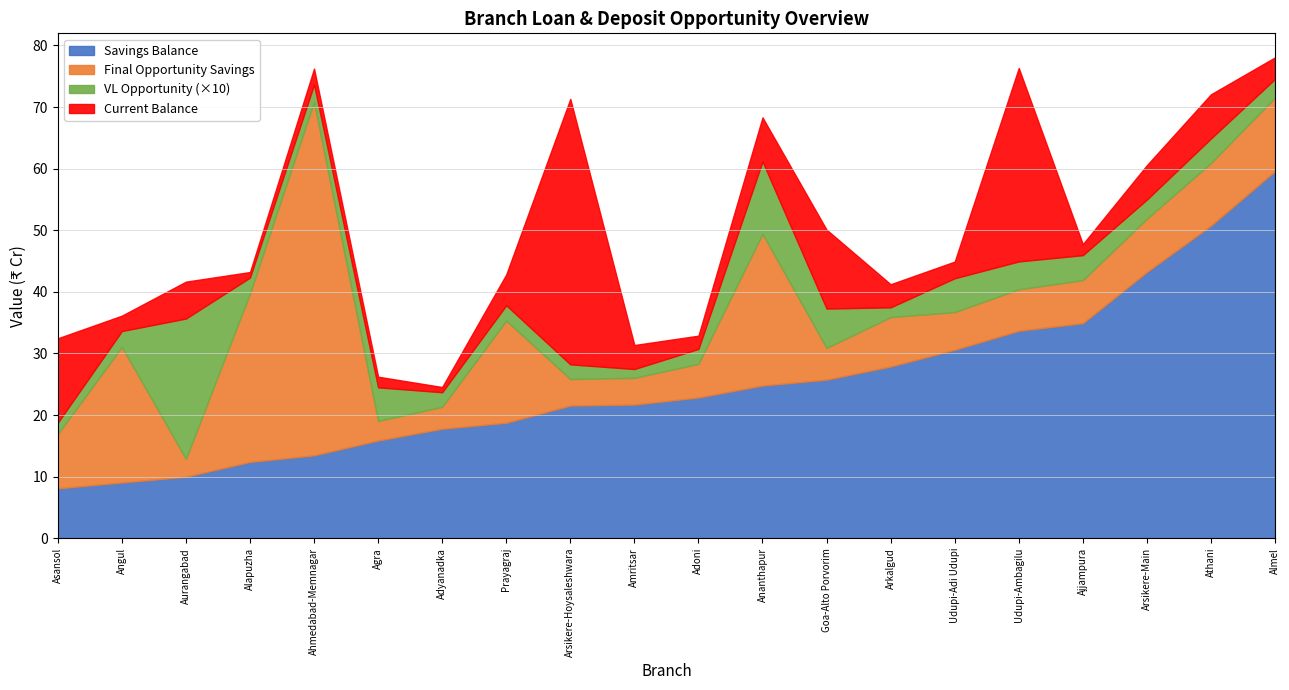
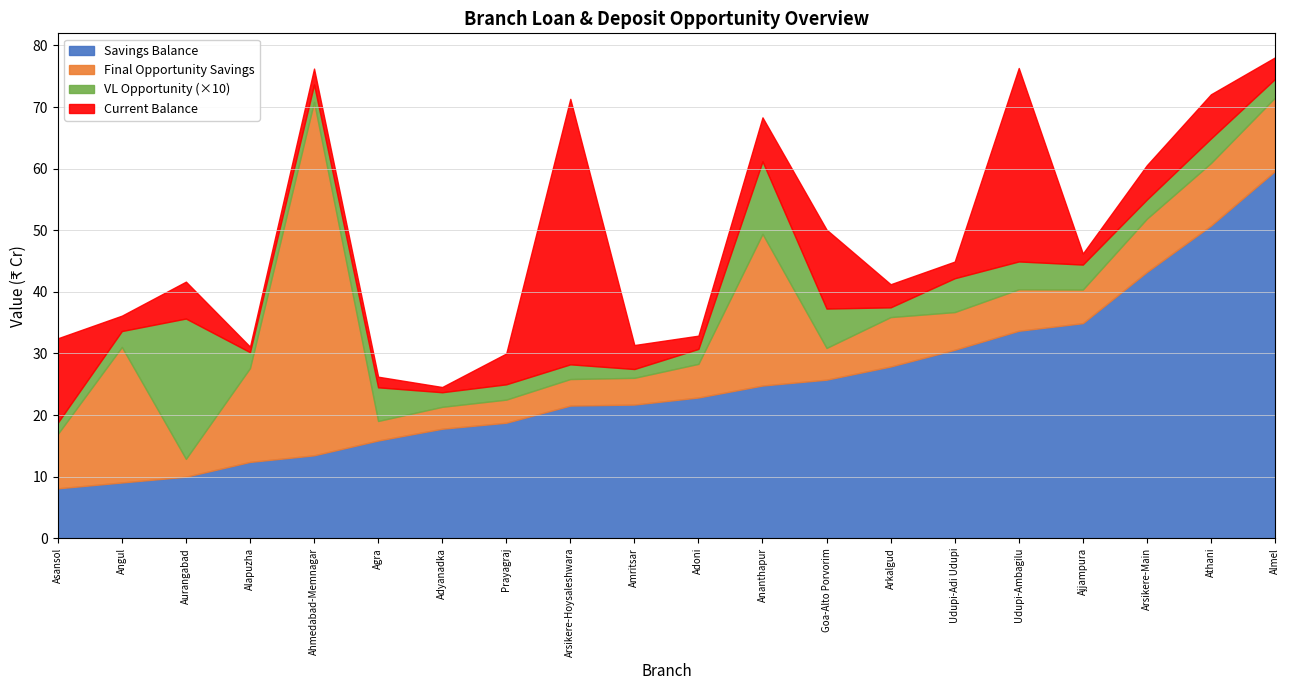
  {
    "Savings Balance": {
      "Asansol": 8,
      "Angul": 9,
      "Aurangabad": 10,
      "Alapuzha": 12,
      "Ahmedabad-Memnagar": 13,
      "Agra": 16,
      "Adyanadka": 18,
      "Prayagraj": 19,
      "Arsikere-Hoysaleshwara": 22,
      "Amritsar": 22,
      "Adoni": 23,
      "Ananthapur": 25,
      "Goa-Alto Porvorim": 26,
      "Arkalgud": 28,
      "Udupi-Adi Udupi": 31,
      "Udupi-Ambagilu": 34,
      "Ajjampura": 35,
      "Arsikere-Main": 43,
      "Athani": 51,
      "Almel": 60
    },
    "Final Opportunity Savings": {
      "Asansol": 9,
      "Angul": 22,
      "Aurangabad": 3,
-     "Alapuzha": 27,
+     "Alapuzha": 15,
      "Ahmedabad-Memnagar": 57,
      "Agra": 3,
      "Adyanadka": 4,
-     "Prayagraj": 17,
+     "Prayagraj": 4,
      "Arsikere-Hoysaleshwara": 4,
      "Amritsar": 4,
      "Adoni": 5,
      "Ananthapur": 25,
      "Goa-Alto Porvorim": 5,
      "Arkalgud": 8,
      "Udupi-Adi Udupi": 6,
      "Udupi-Ambagilu": 7,
-     "Ajjampura": 7,
+     "Ajjampura": 5,
      "Arsikere-Main": 9,
      "Athani": 10,
      "Almel": 12
    },
    "VL Opportunity (×10)": {
      "Asansol": 2,
      "Angul": 3,
      "Aurangabad": 23,
      "Alapuzha": 3,
      "Ahmedabad-Memnagar": 3,
      "Agra": 5,
      "Adyanadka": 2,
      "Prayagraj": 2,
      "Arsikere-Hoysaleshwara": 2,
      "Amritsar": 1,
      "Adoni": 2,
      "Ananthapur": 12,
      "Goa-Alto Porvorim": 6,
      "Arkalgud": 2,
      "Udupi-Adi Udupi": 5,
      "Udupi-Ambagilu": 5,
      "Ajjampura": 4,
      "Arsikere-Main": 3,
      "Athani": 4,
      "Almel": 3
    },
    "Current Balance": {
      "Asansol": 14,
      "Angul": 2,
      "Aurangabad": 6,
      "Alapuzha": 1,
      "Ahmedabad-Memnagar": 3,
      "Agra": 2,
      "Adyanadka": 1,
      "Prayagraj": 5,
      "Arsikere-Hoysaleshwara": 43,
      "Amritsar": 4,
      "Adoni": 2,
      "Ananthapur": 7,
      "Goa-Alto Porvorim": 13,
      "Arkalgud": 4,
      "Udupi-Adi Udupi": 3,
      "Udupi-Ambagilu": 31,
      "Ajjampura": 2,
      "Arsikere-Main": 6,
      "Athani": 7,
      "Almel": 4
    }
  }
